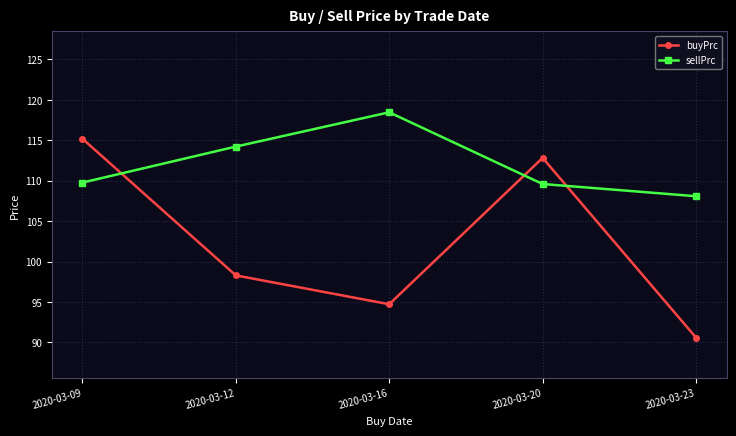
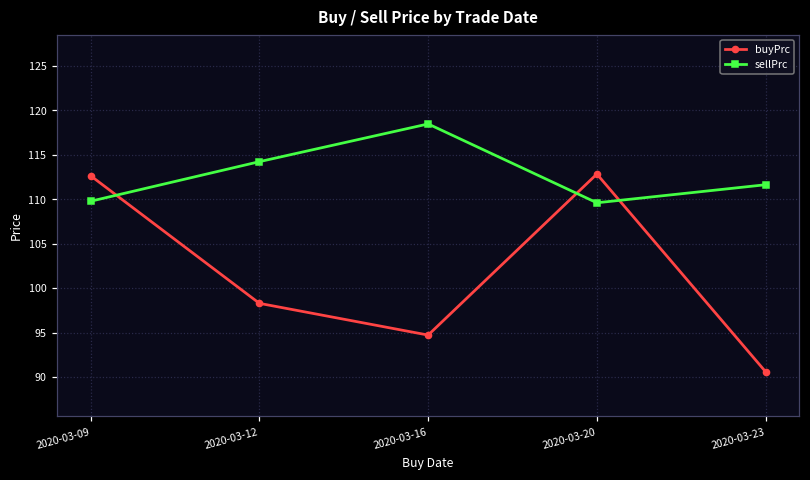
  {
    "buyPrc": {
-     "2020-03-09": 115,
+     "2020-03-09": 113,
      "2020-03-12": 98,
      "2020-03-16": 95,
      "2020-03-20": 113,
      "2020-03-23": 91
    },
    "sellPrc": {
      "2020-03-09": 110,
      "2020-03-12": 114,
      "2020-03-16": 118,
      "2020-03-20": 110,
-     "2020-03-23": 108
+     "2020-03-23": 112
    }
  }
